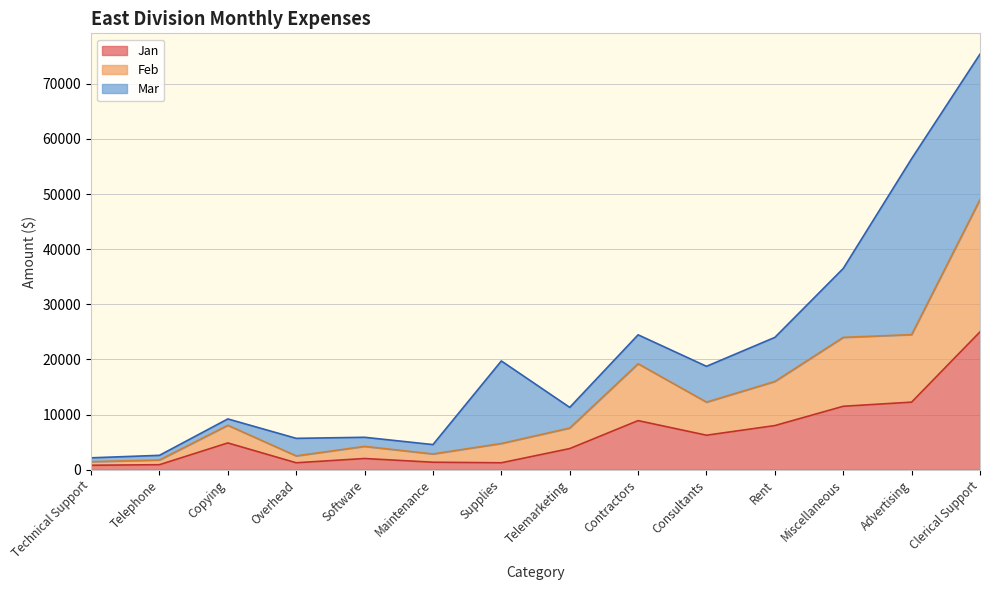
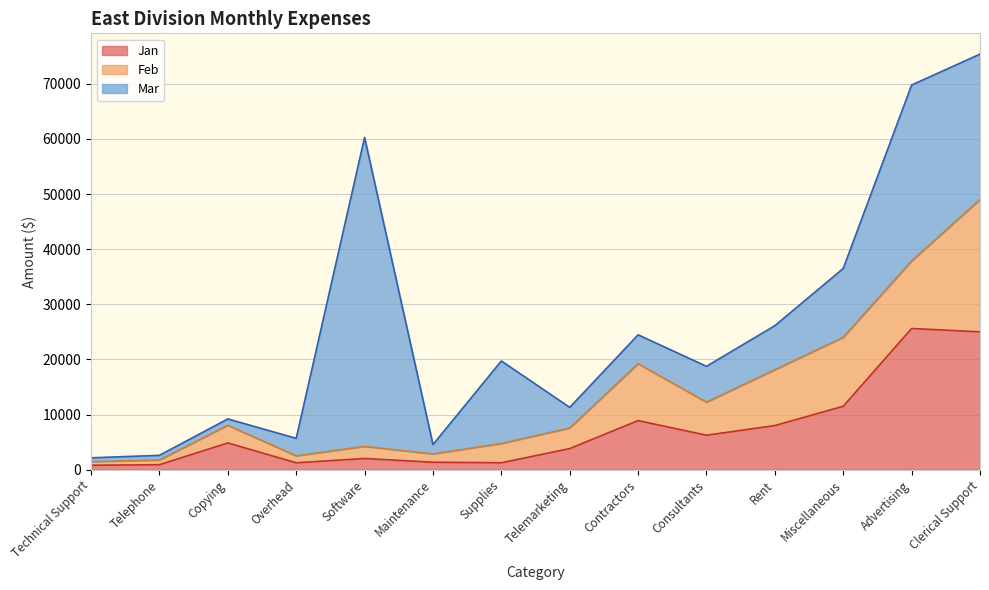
  {
    "Jan": {
      "Technical Support": 1000,
      "Telephone": 1000,
      "Copying": 5000,
      "Overhead": 1000,
      "Software": 2000,
      "Maintenance": 1000,
      "Supplies": 1000,
      "Telemarketing": 4000,
      "Contractors": 9000,
      "Consultants": 6000,
      "Rent": 8000,
      "Miscellaneous": 12000,
-     "Advertising": 12000,
+     "Advertising": 26000,
      "Clerical Support": 25000
    },
    "Feb": {
      "Technical Support": 1000,
      "Telephone": 1000,
      "Copying": 3000,
      "Overhead": 1000,
      "Software": 2000,
      "Maintenance": 2000,
      "Supplies": 4000,
      "Telemarketing": 4000,
      "Contractors": 10000,
      "Consultants": 6000,
-     "Rent": 8000,
+     "Rent": 10000,
      "Miscellaneous": 13000,
      "Advertising": 12000,
      "Clerical Support": 24000
    },
    "Mar": {
      "Technical Support": 1000,
      "Telephone": 1000,
      "Copying": 1000,
      "Overhead": 3000,
-     "Software": 2000,
+     "Software": 56000,
      "Maintenance": 2000,
      "Supplies": 15000,
      "Telemarketing": 4000,
      "Contractors": 5000,
      "Consultants": 7000,
      "Rent": 8000,
      "Miscellaneous": 13000,
      "Advertising": 32000,
      "Clerical Support": 26000
    }
  }
